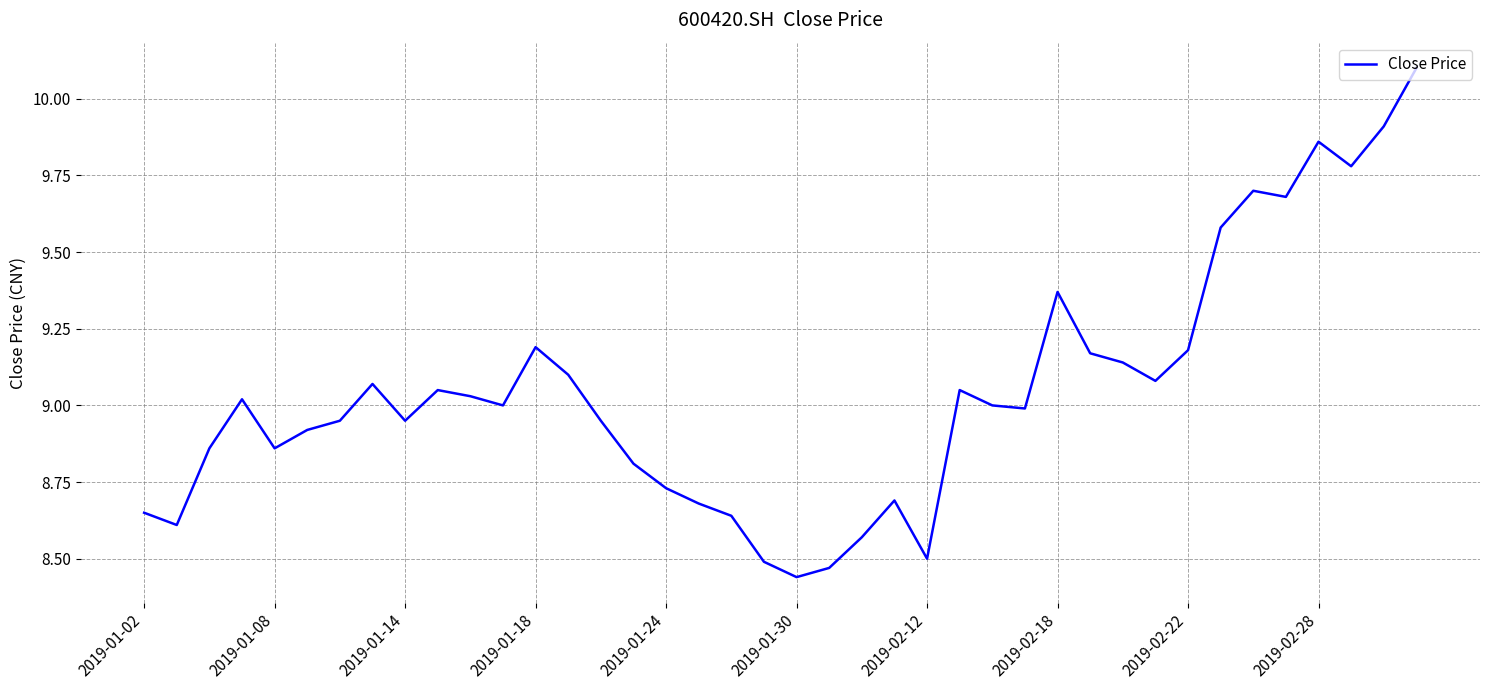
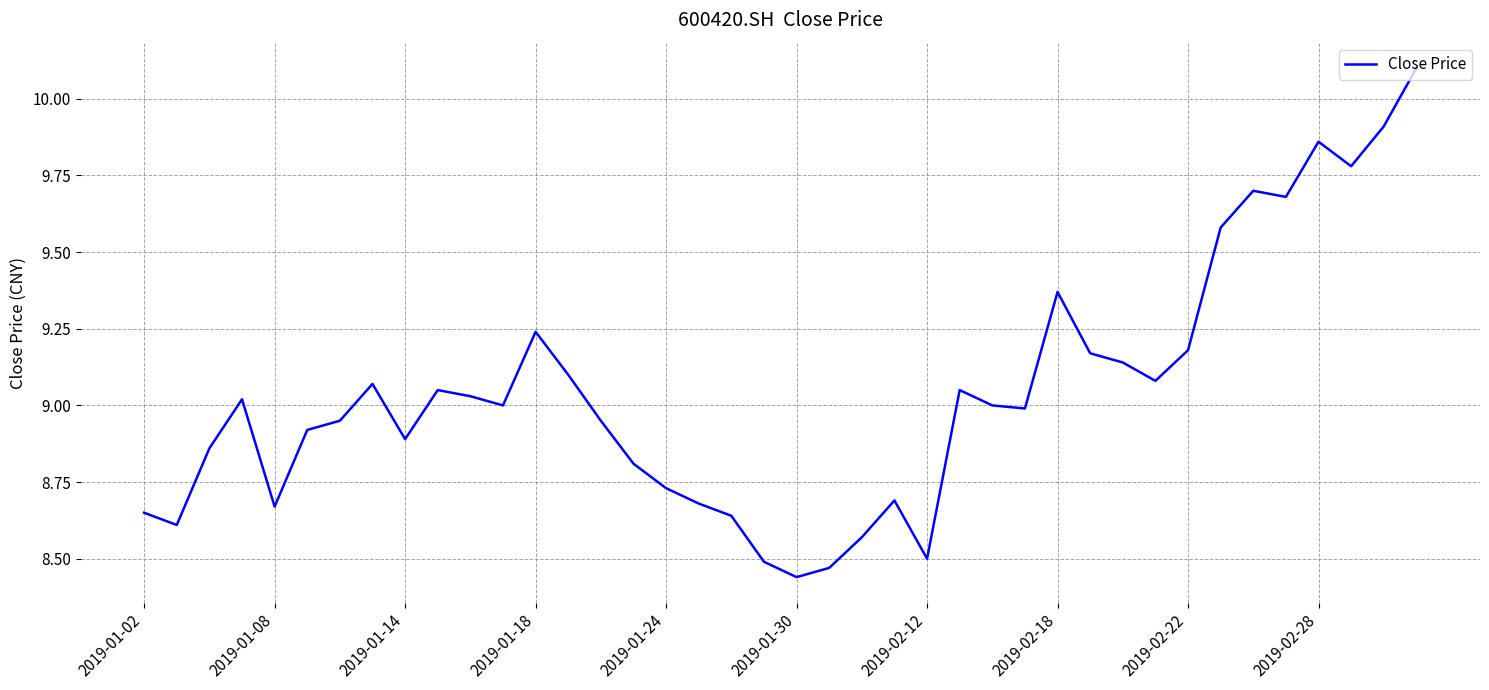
  {
    "2019-01-02": 8.65,
-   "2019-01-08": 8.86,
-   "2019-01-14": 8.95,
-   "2019-01-18": 9.19,
+   "2019-01-08": 8.67,
+   "2019-01-14": 8.89,
+   "2019-01-18": 9.24,
    "2019-01-24": 8.73,
    "2019-01-30": 8.44,
    "2019-02-12": 8.50,
    "2019-02-18": 9.37,
    "2019-02-22": 9.18,
    "2019-02-28": 9.86
  }
